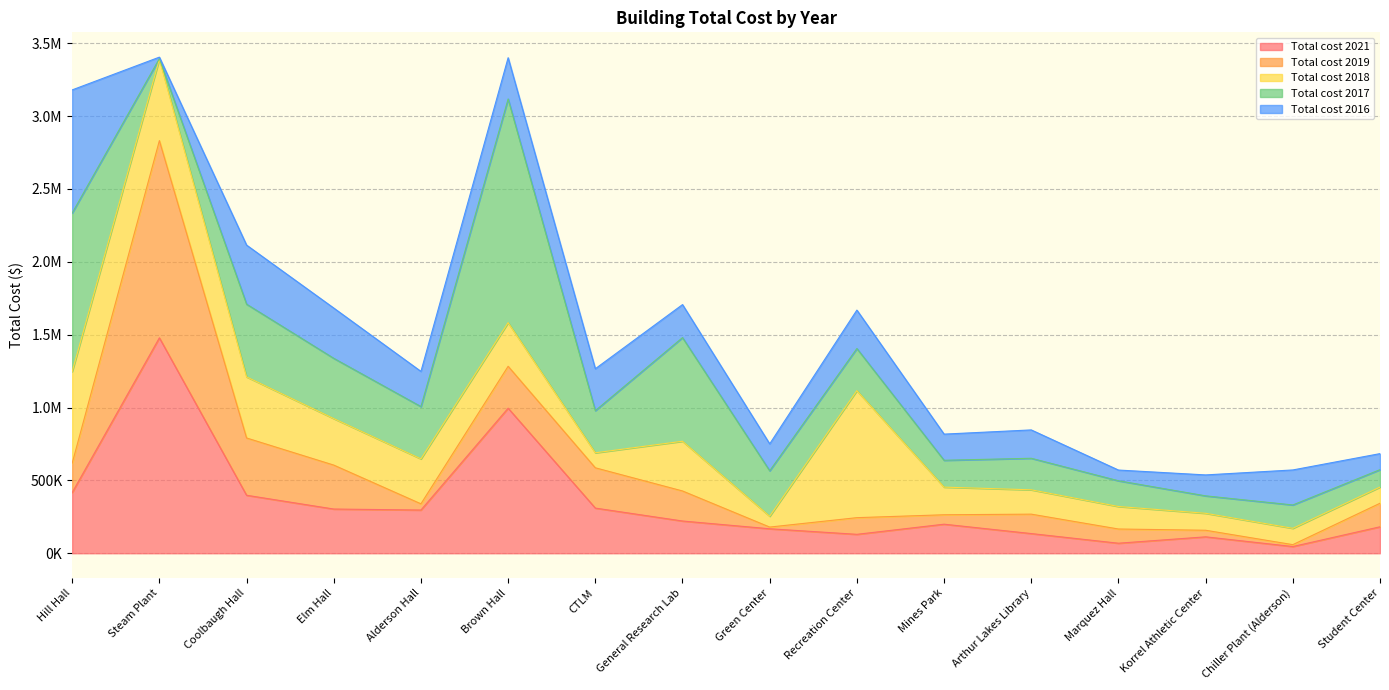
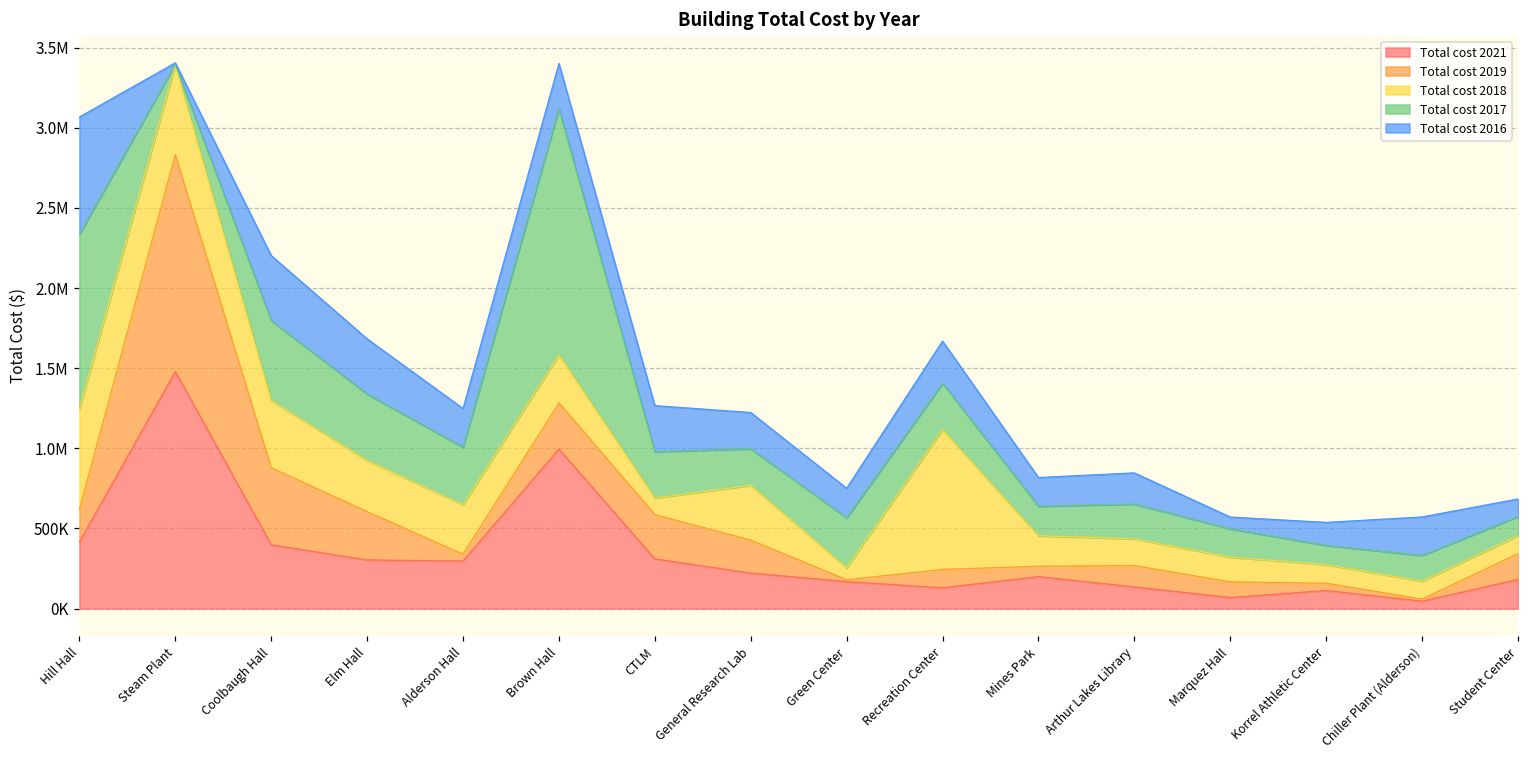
  {
    "Total cost 2021": {
      "Hill Hall": 420000,
      "Steam Plant": 1480000,
      "Coolbaugh Hall": 400000,
      "Elm Hall": 300000,
      "Alderson Hall": 300000,
      "Brown Hall": 1000000,
      "CTLM": 310000,
      "General Research Lab": 220000,
      "Recreation Center": 130000,
      "Mines Park": 200000,
      "Arthur Lakes Library": 140000,
      "Marquez Hall": 70000,
      "Korrel Athletic Center": 110000,
      "Student Center": 180000
    },
    "Total cost 2019": {
      "Hill Hall": 200000,
      "Steam Plant": 1350000,
-     "Coolbaugh Hall": 390000,
+     "Coolbaugh Hall": 480000,
      "Elm Hall": 300000,
      "Alderson Hall": 40000,
      "Brown Hall": 290000,
      "CTLM": 280000,
      "General Research Lab": 210000,
      "Recreation Center": 110000,
      "Mines Park": 60000,
      "Arthur Lakes Library": 130000,
      "Marquez Hall": 100000,
      "Korrel Athletic Center": 50000,
      "Student Center": 160000
    },
    "Total cost 2018": {
      "Hill Hall": 630000,
      "Coolbaugh Hall": 420000,
      "Elm Hall": 320000,
      "Alderson Hall": 310000,
      "Brown Hall": 300000,
      "CTLM": 100000,
      "General Research Lab": 340000,
      "Green Center": 70000,
      "Recreation Center": 870000,
      "Mines Park": 190000,
      "Arthur Lakes Library": 170000,
      "Marquez Hall": 150000,
      "Korrel Athletic Center": 120000,
      "Chiller Plant (Alderson)": 110000,
      "Student Center": 110000
    },
    "Total cost 2017": {
      "Hill Hall": 1090000,
      "Coolbaugh Hall": 500000,
      "Elm Hall": 410000,
      "Alderson Hall": 360000,
      "Brown Hall": 1540000,
      "CTLM": 290000,
-     "General Research Lab": 710000,
+     "General Research Lab": 230000,
      "Green Center": 310000,
      "Recreation Center": 290000,
      "Mines Park": 180000,
      "Arthur Lakes Library": 220000,
      "Marquez Hall": 180000,
      "Korrel Athletic Center": 120000,
      "Chiller Plant (Alderson)": 160000,
      "Student Center": 120000
    },
    "Total cost 2016": {
-     "Hill Hall": 840000,
+     "Hill Hall": 730000,
      "Coolbaugh Hall": 410000,
      "Elm Hall": 340000,
      "Alderson Hall": 240000,
      "Brown Hall": 280000,
      "CTLM": 290000,
      "General Research Lab": 230000,
      "Green Center": 180000,
      "Recreation Center": 260000,
      "Mines Park": 180000,
      "Arthur Lakes Library": 190000,
      "Marquez Hall": 70000,
      "Korrel Athletic Center": 140000,
      "Chiller Plant (Alderson)": 240000,
      "Student Center": 110000
    }
  }
